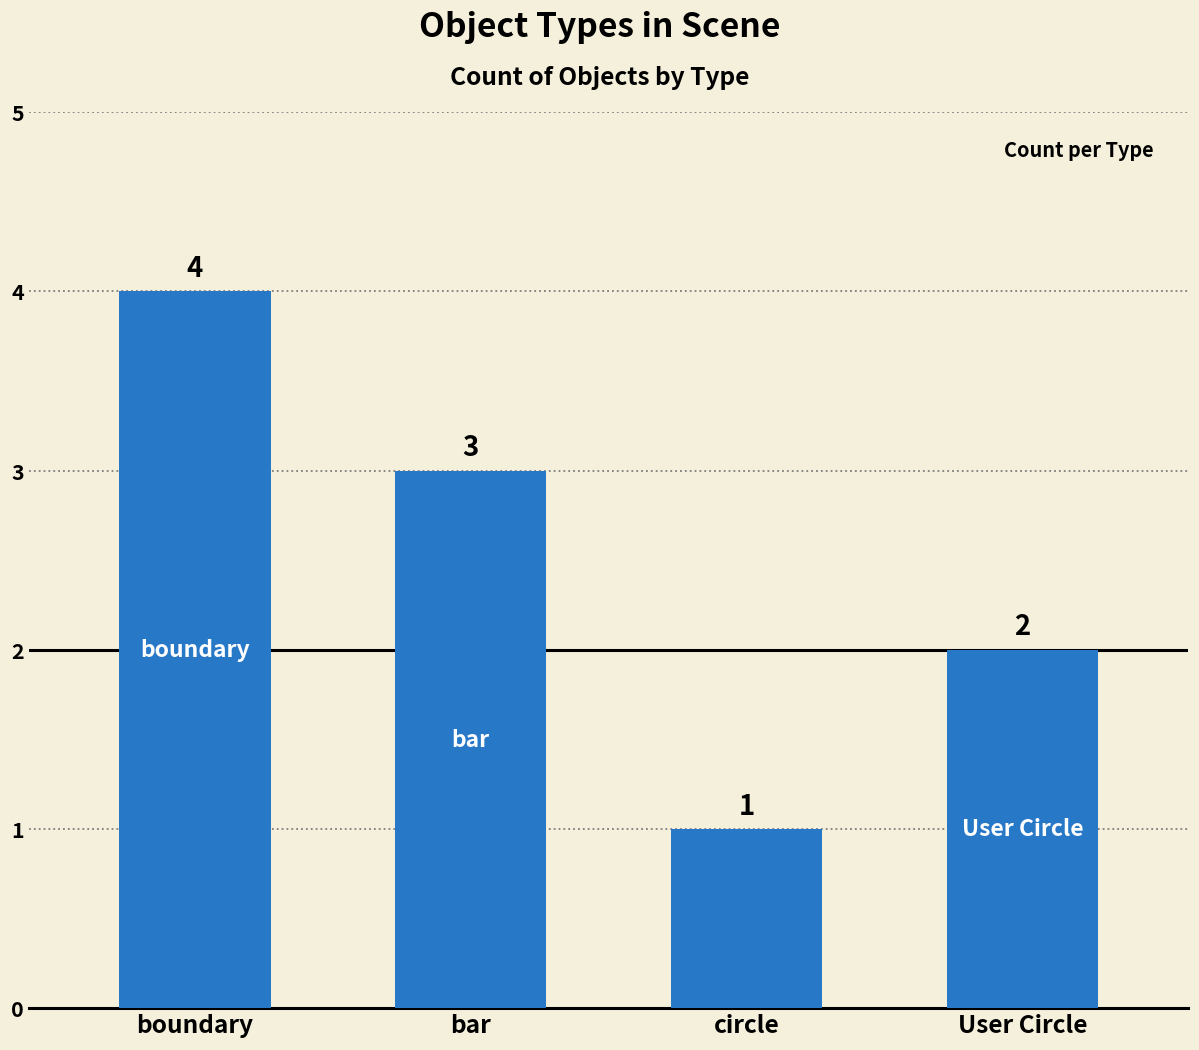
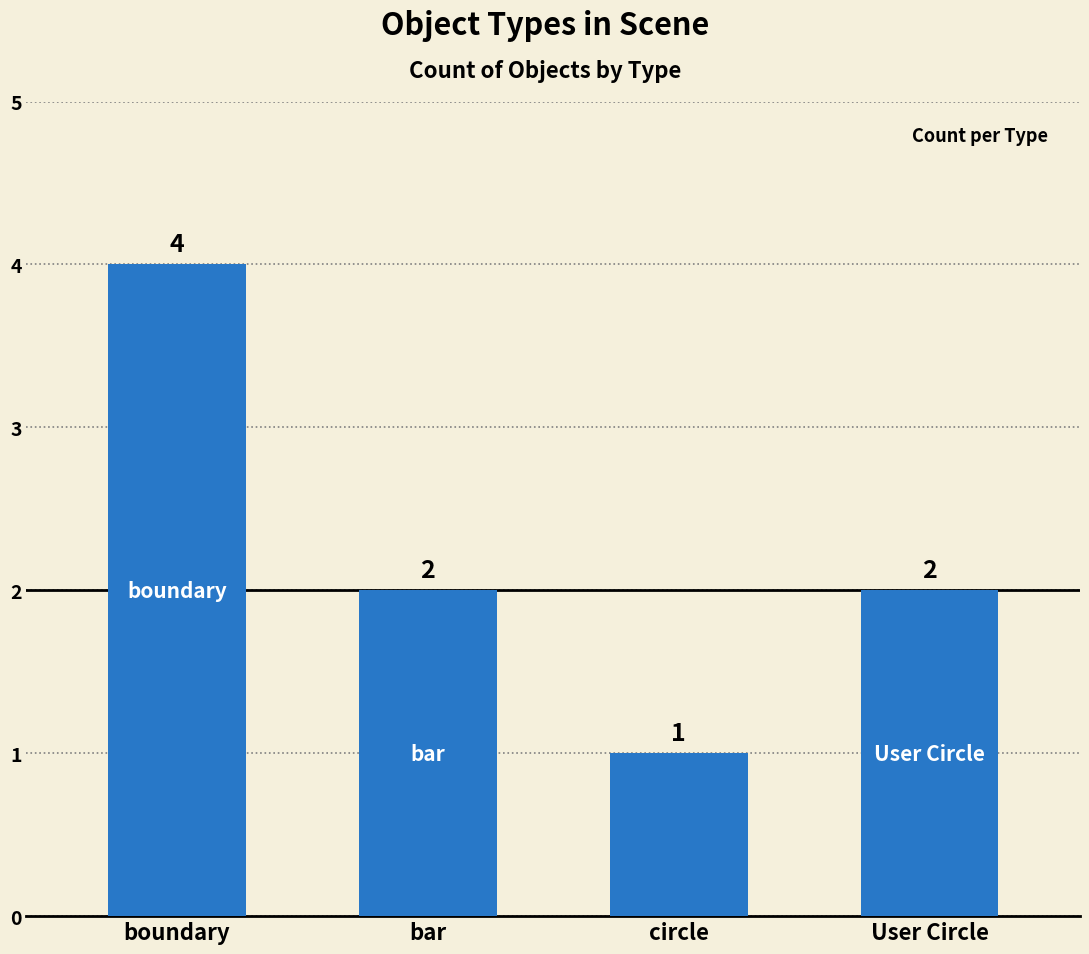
  {
    "boundary": 4,
-   "bar": 3,
+   "bar": 2,
    "circle": 1,
    "User Circle": 2
  }
